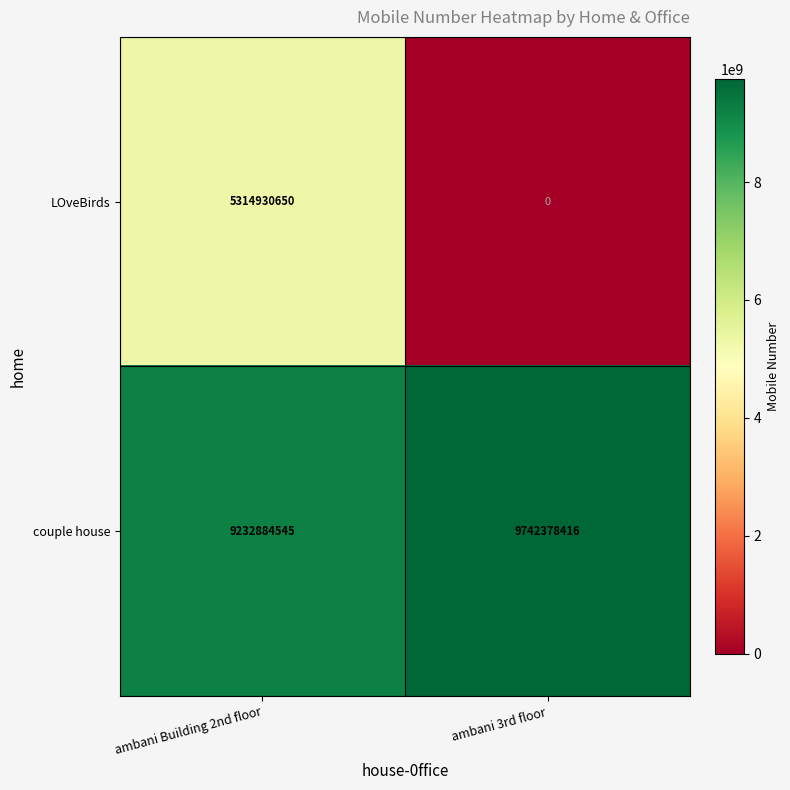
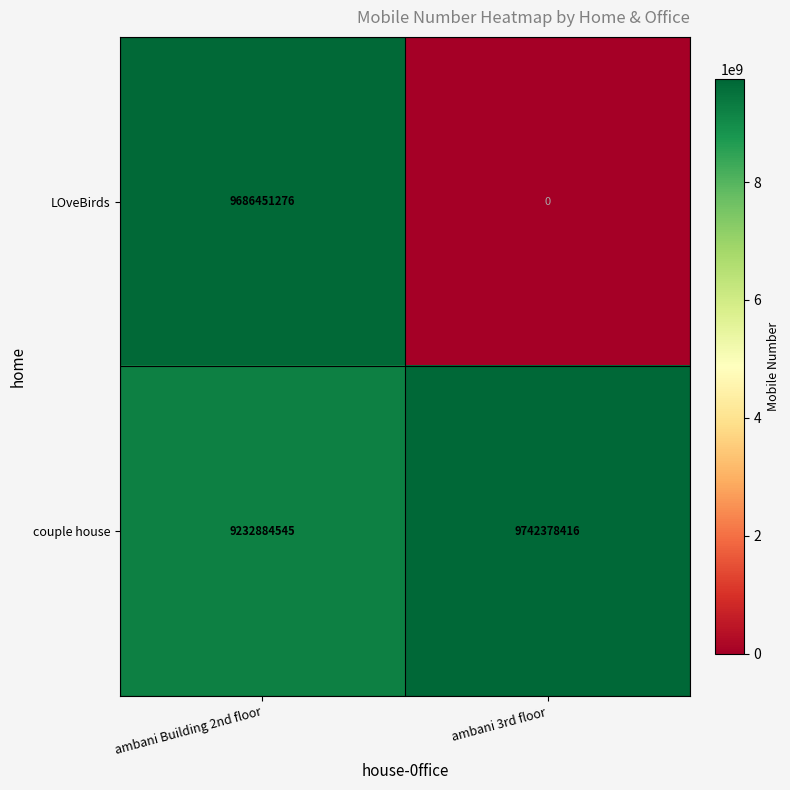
  {
    "LOveBirds": {
-     "ambani Building 2nd floor": 5314930650,
+     "ambani Building 2nd floor": 9686451276,
      "ambani 3rd floor": 0
    },
    "couple house": {
      "ambani Building 2nd floor": 9232884545,
      "ambani 3rd floor": 9742378416
    }
  }
